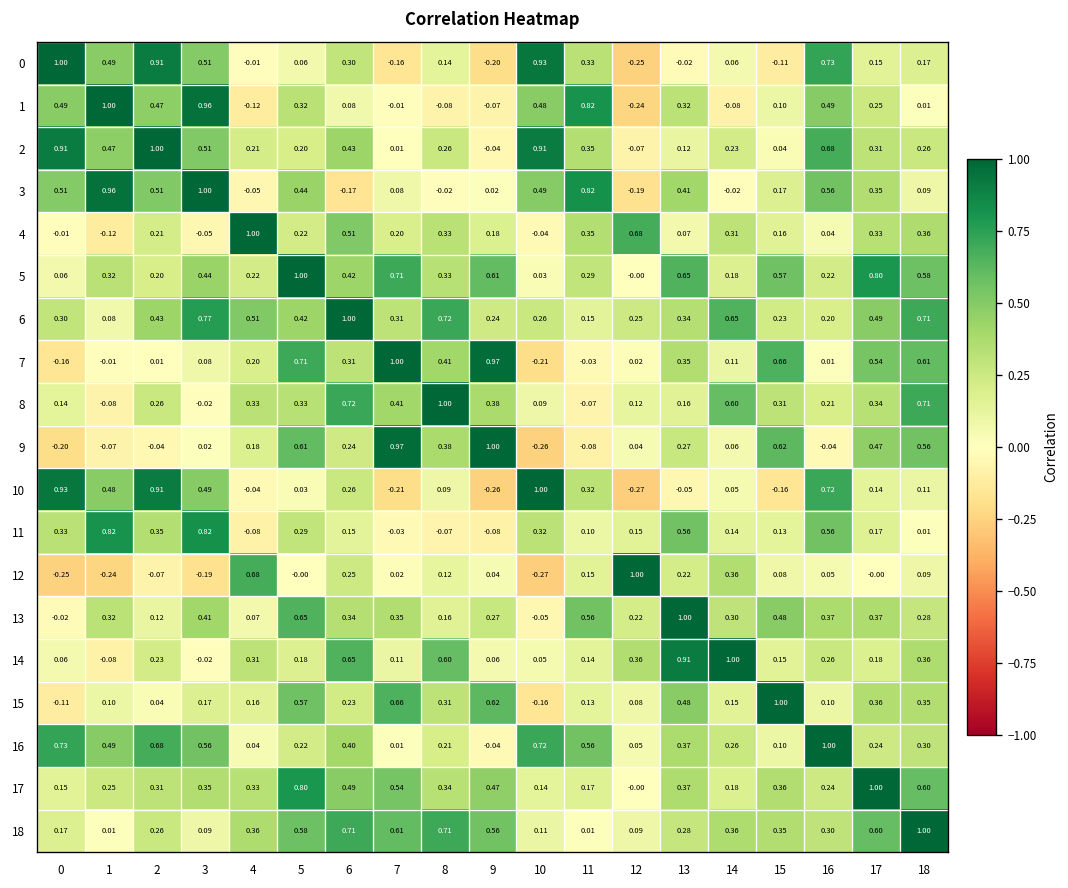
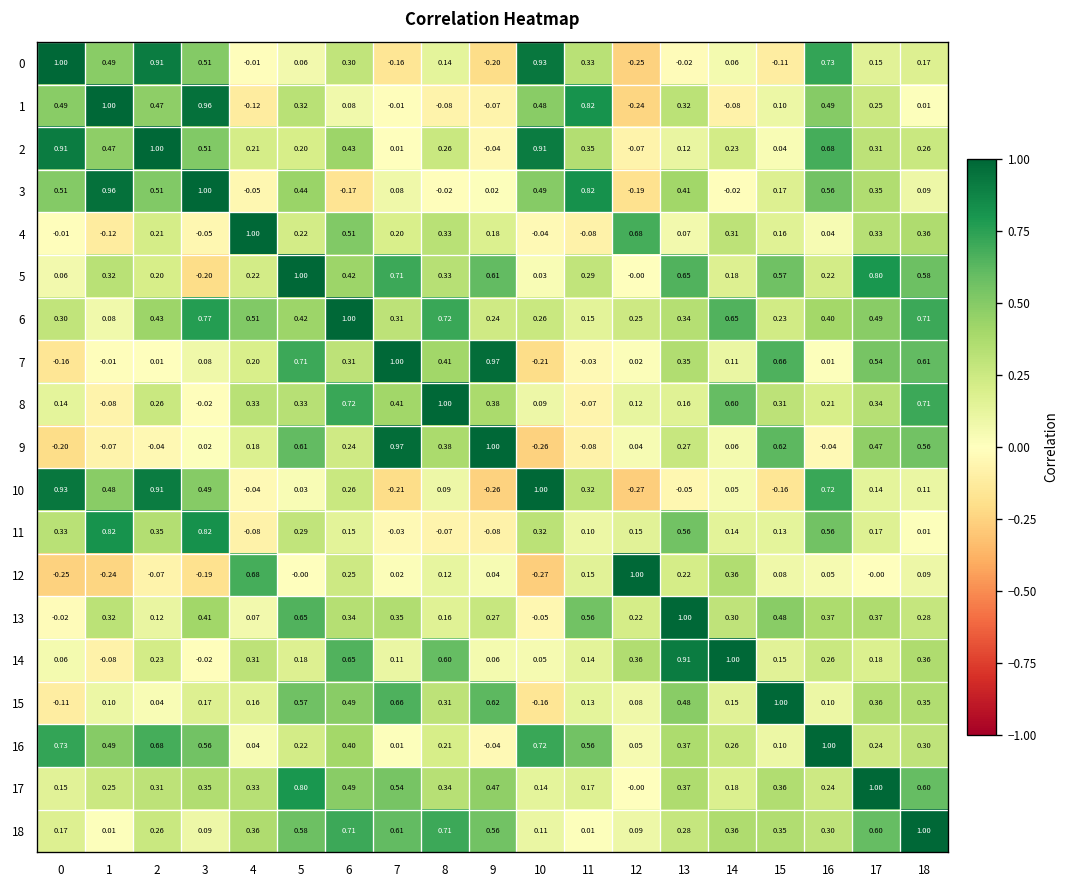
  {
    "4": {
      "0": -0.01,
      "1": -0.12,
      "2": 0.21,
      "3": -0.05,
      "4": 1.00,
      "5": 0.22,
      "6": 0.51,
      "7": 0.20,
      "8": 0.33,
      "9": 0.18,
      "10": -0.04,
-     "11": 0.35,
+     "11": -0.08,
      "12": 0.68,
      "13": 0.07,
      "14": 0.31,
      "15": 0.16,
      "16": 0.04,
      "17": 0.33,
      "18": 0.36
    },
    "5": {
      "0": 0.06,
      "1": 0.32,
      "2": 0.20,
-     "3": 0.44,
+     "3": -0.20,
      "4": 0.22,
      "5": 1.00,
      "6": 0.42,
      "7": 0.71,
      "8": 0.33,
      "9": 0.61,
      "10": 0.03,
      "11": 0.29,
      "12": -0.00,
      "13": 0.65,
      "14": 0.18,
      "15": 0.57,
      "16": 0.22,
      "17": 0.80,
      "18": 0.58
    },
    "6": {
      "0": 0.30,
      "1": 0.08,
      "2": 0.43,
      "3": 0.77,
      "4": 0.51,
      "5": 0.42,
      "6": 1.00,
      "7": 0.31,
      "8": 0.72,
      "9": 0.24,
      "10": 0.26,
      "11": 0.15,
      "12": 0.25,
      "13": 0.34,
      "14": 0.65,
      "15": 0.23,
-     "16": 0.20,
+     "16": 0.40,
      "17": 0.49,
      "18": 0.71
    },
    "15": {
      "0": -0.11,
      "1": 0.10,
      "2": 0.04,
      "3": 0.17,
      "4": 0.16,
      "5": 0.57,
-     "6": 0.23,
+     "6": 0.49,
      "7": 0.66,
      "8": 0.31,
      "9": 0.62,
      "10": -0.16,
      "11": 0.13,
      "12": 0.08,
      "13": 0.48,
      "14": 0.15,
      "15": 1.00,
      "16": 0.10,
      "17": 0.36,
      "18": 0.35
    }
  }
